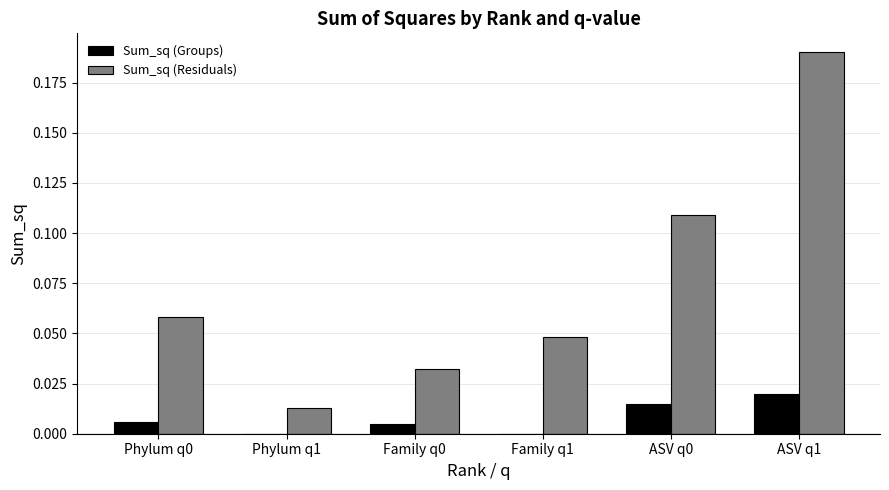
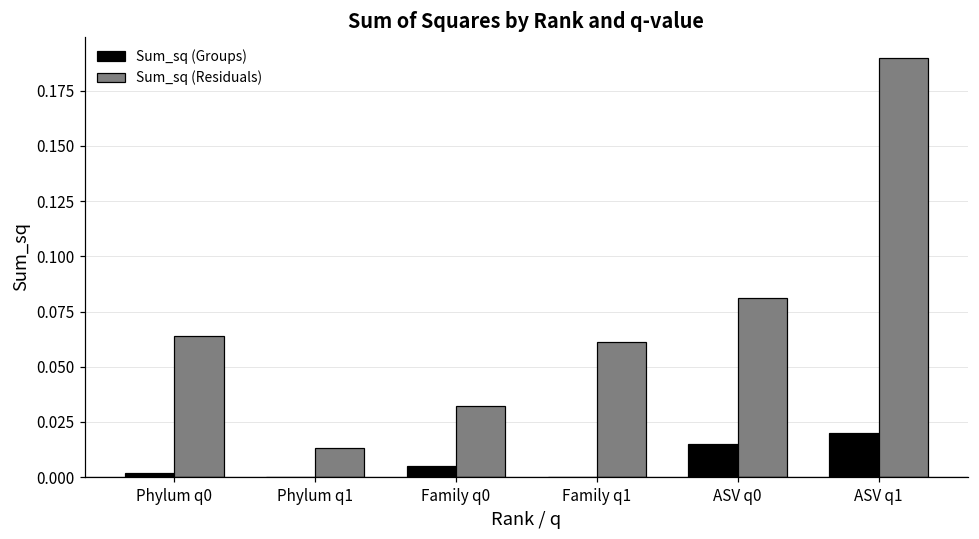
  {
    "Sum_sq (Groups)": {
-     "Phylum q0": 0.006,
+     "Phylum q0": 0.002,
      "Phylum q1": 0.000,
      "Family q0": 0.005,
      "Family q1": 0.000,
      "ASV q0": 0.015,
      "ASV q1": 0.020
    },
    "Sum_sq (Residuals)": {
-     "Phylum q0": 0.058,
+     "Phylum q0": 0.064,
      "Phylum q1": 0.013,
      "Family q0": 0.032,
-     "Family q1": 0.048,
-     "ASV q0": 0.109,
+     "Family q1": 0.061,
+     "ASV q0": 0.081,
      "ASV q1": 0.190
    }
  }
